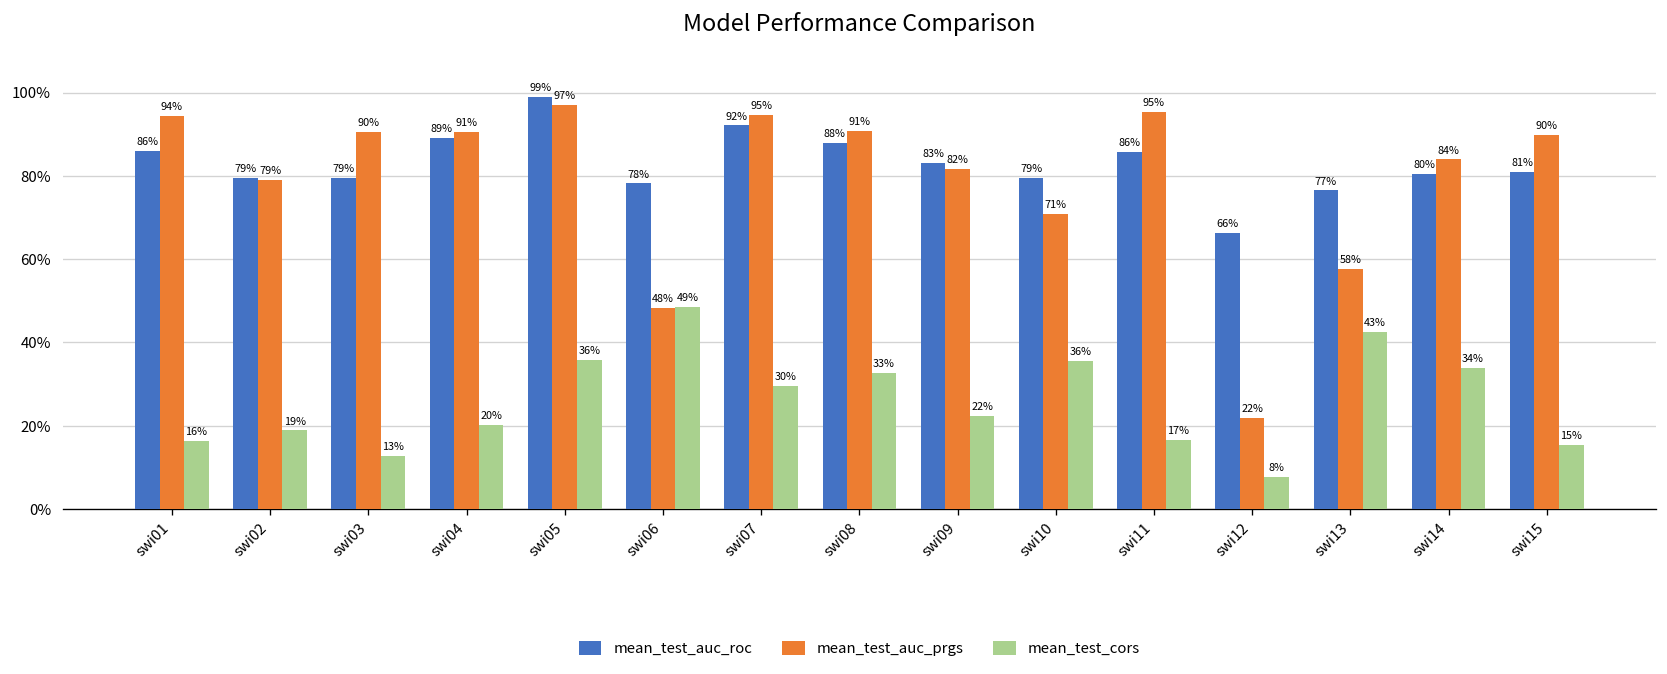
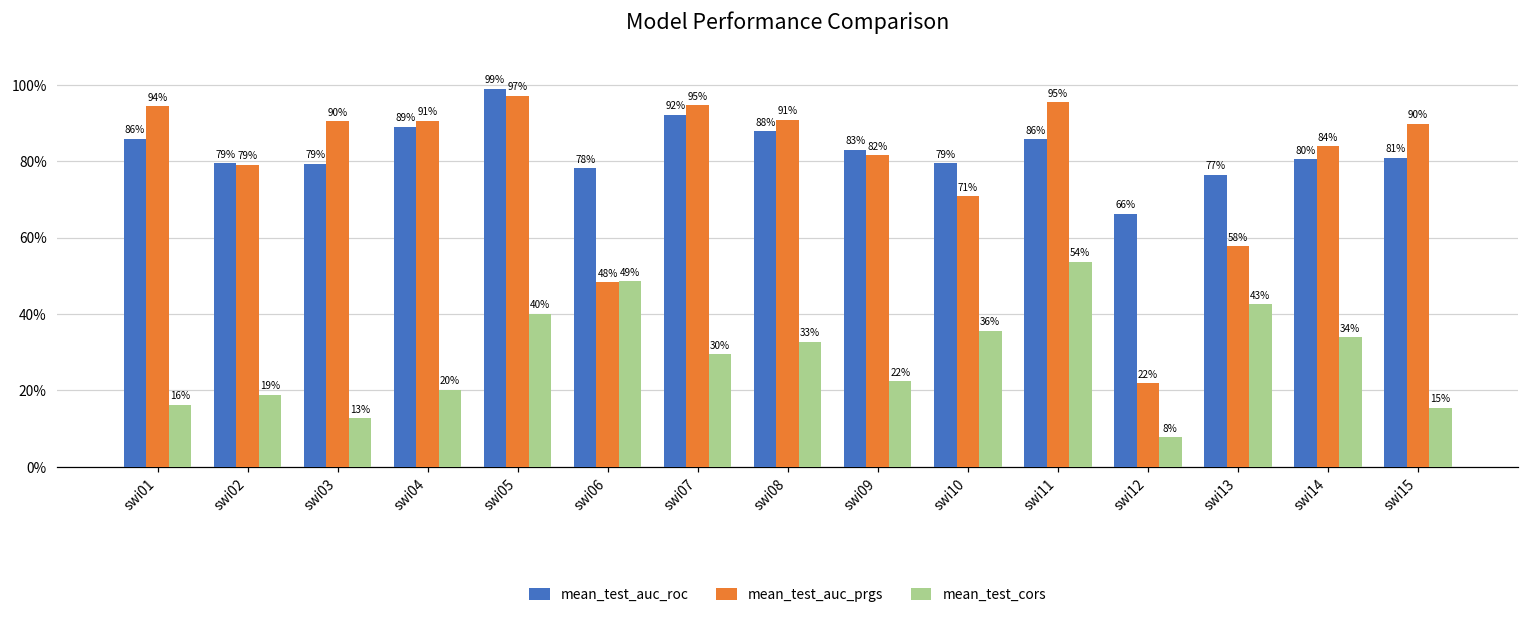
  {
    "mean_test_auc_roc": {
      "swi01": "86%",
      "swi02": "79%",
      "swi03": "79%",
      "swi04": "89%",
      "swi05": "99%",
      "swi06": "78%",
      "swi07": "92%",
      "swi08": "88%",
      "swi09": "83%",
      "swi10": "79%",
      "swi11": "86%",
      "swi12": "66%",
      "swi13": "77%",
      "swi14": "80%",
      "swi15": "81%"
    },
    "mean_test_auc_prgs": {
      "swi01": "94%",
      "swi02": "79%",
      "swi03": "90%",
      "swi04": "91%",
      "swi05": "97%",
      "swi06": "48%",
      "swi07": "95%",
      "swi08": "91%",
      "swi09": "82%",
      "swi10": "71%",
      "swi11": "95%",
      "swi12": "22%",
      "swi13": "58%",
      "swi14": "84%",
      "swi15": "90%"
    },
    "mean_test_cors": {
      "swi01": "16%",
      "swi02": "19%",
      "swi03": "13%",
      "swi04": "20%",
-     "swi05": "36%",
+     "swi05": "40%",
      "swi06": "49%",
      "swi07": "30%",
      "swi08": "33%",
      "swi09": "22%",
      "swi10": "36%",
-     "swi11": "17%",
+     "swi11": "54%",
      "swi12": "8%",
      "swi13": "43%",
      "swi14": "34%",
      "swi15": "15%"
    }
  }
